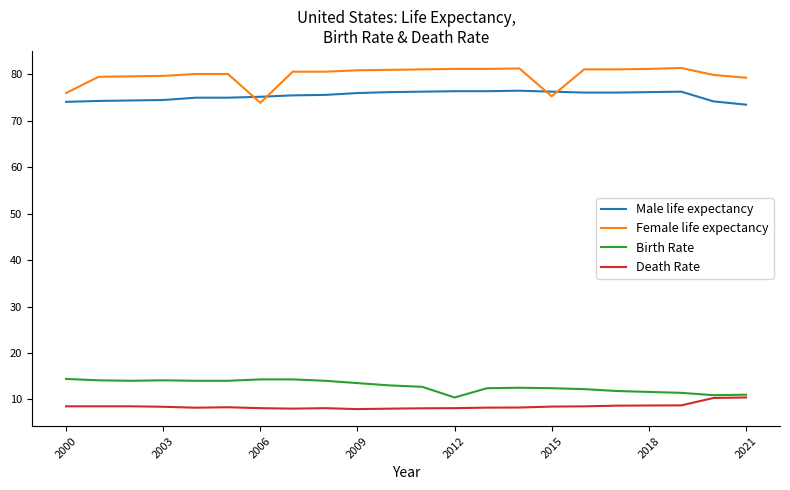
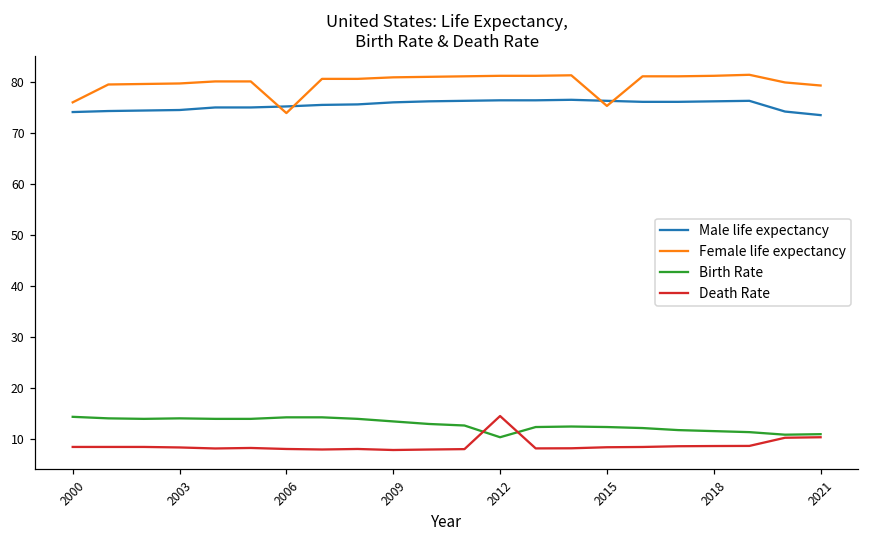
  {
    "Male life expectancy": {
      "2000": 74,
      "2003": 75,
      "2006": 75,
      "2009": 76,
      "2012": 76,
      "2015": 76,
      "2018": 76,
      "2021": 74
    },
    "Female life expectancy": {
      "2000": 76,
      "2003": 80,
      "2006": 74,
      "2009": 81,
      "2012": 81,
      "2015": 75,
      "2018": 81,
      "2021": 79
    },
    "Birth Rate": {
      "2000": 14,
      "2003": 14,
      "2006": 14,
      "2009": 14,
      "2012": 10,
      "2015": 12,
      "2018": 12,
      "2021": 11
    },
    "Death Rate": {
      "2000": 9,
      "2003": 8,
      "2006": 8,
      "2009": 8,
-     "2012": 8,
+     "2012": 15,
      "2015": 8,
      "2018": 9,
      "2021": 10
    }
  }
